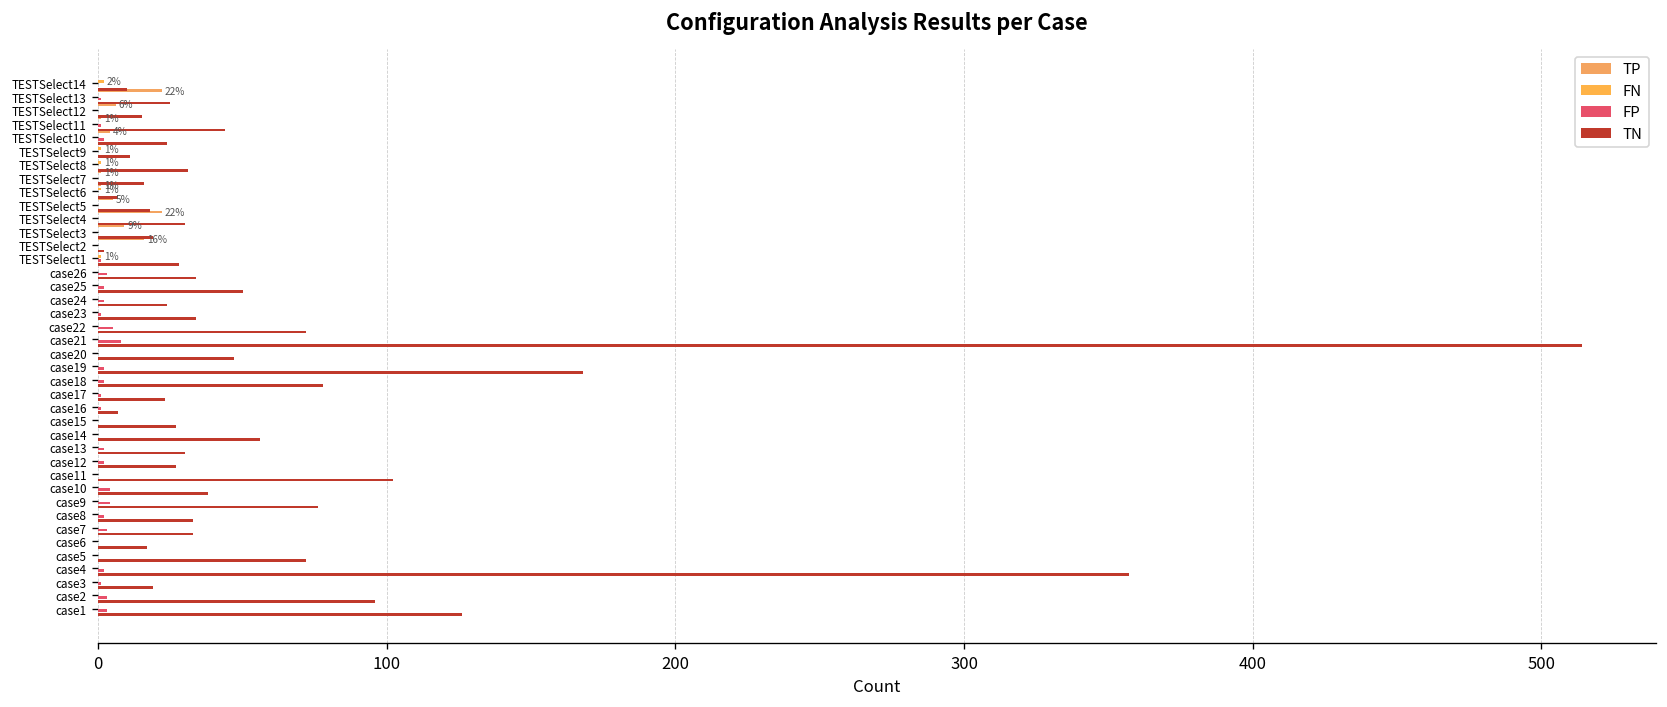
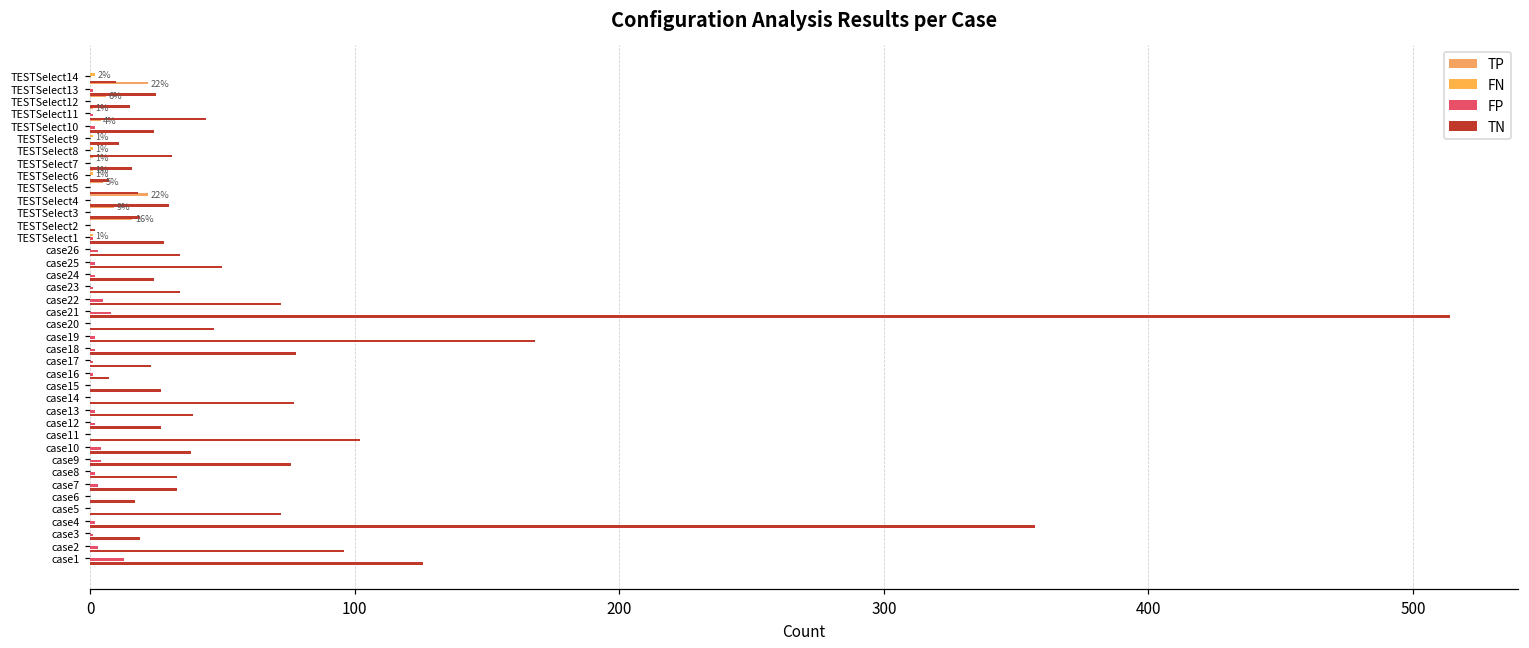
  {
    "FP": {
      "TESTSelect14": 0,
      "TESTSelect12": 0,
      "TESTSelect10": 2,
      "TESTSelect9": 0,
      "TESTSelect8": 0,
      "TESTSelect7": 0,
      "TESTSelect6": 0,
      "TESTSelect5": 0,
      "TESTSelect4": 0,
      "TESTSelect3": 0,
      "TESTSelect2": 0,
      "case26": 3,
      "case25": 2,
      "case24": 2,
      "case22": 5,
      "case21": 8,
      "case20": 0,
      "case19": 2,
      "case18": 2,
      "case15": 0,
      "case14": 0,
      "case13": 2,
      "case12": 2,
      "case11": 0,
      "case10": 4,
      "case9": 4,
      "case8": 2,
      "case7": 3,
      "case6": 0,
      "case5": 0,
      "case4": 2,
      "case2": 3,
-     "case1": 3
+     "case1": 13
    },
    "TN": {
      "TESTSelect14": 10,
      "TESTSelect10": 24,
      "TESTSelect9": 11,
      "TESTSelect5": 18,
      "TESTSelect1": 28,
      "case26": 34,
      "case25": 50,
      "case24": 24,
      "case23": 34,
      "case22": 72,
      "case21": 514,
      "case20": 47,
      "case19": 168,
      "case18": 78,
      "case17": 23,
      "case16": 7,
      "case15": 27,
-     "case14": 56,
-     "case13": 30,
+     "case14": 77,
+     "case13": 39,
      "case12": 27,
      "case11": 102,
      "case10": 38,
      "case9": 76,
      "case8": 33,
      "case7": 33,
      "case6": 17,
      "case5": 72,
      "case4": 357,
      "case3": 19,
      "case2": 96,
      "case1": 126
    }
  }
